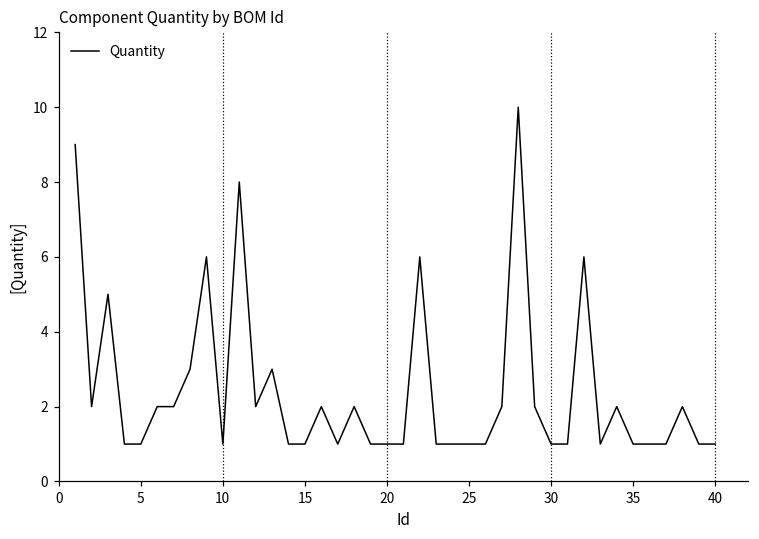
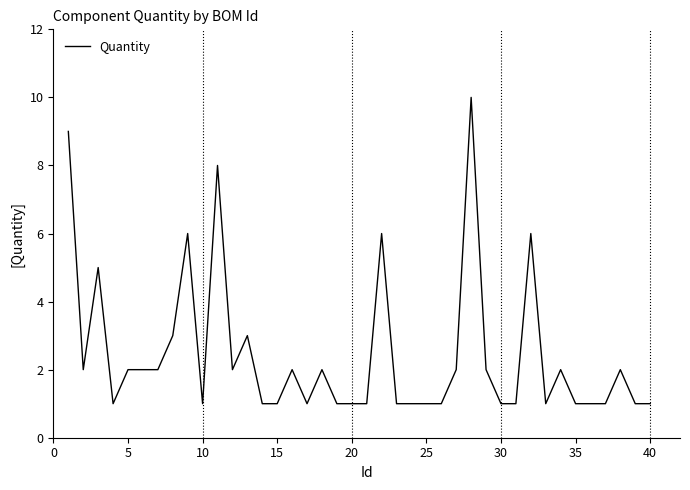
  {
-   "5": 1,
+   "5": 2,
    "10": 1,
    "15": 1,
    "20": 1,
    "25": 1,
    "30": 1,
    "35": 1,
    "40": 1
  }
